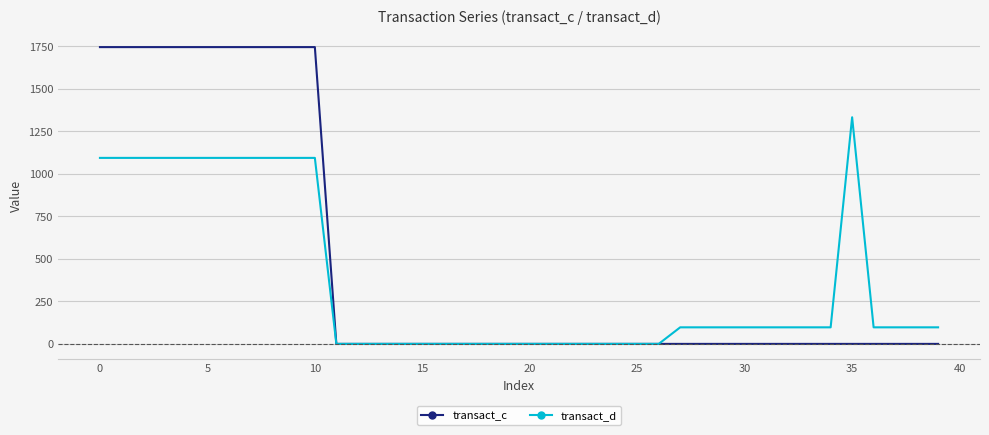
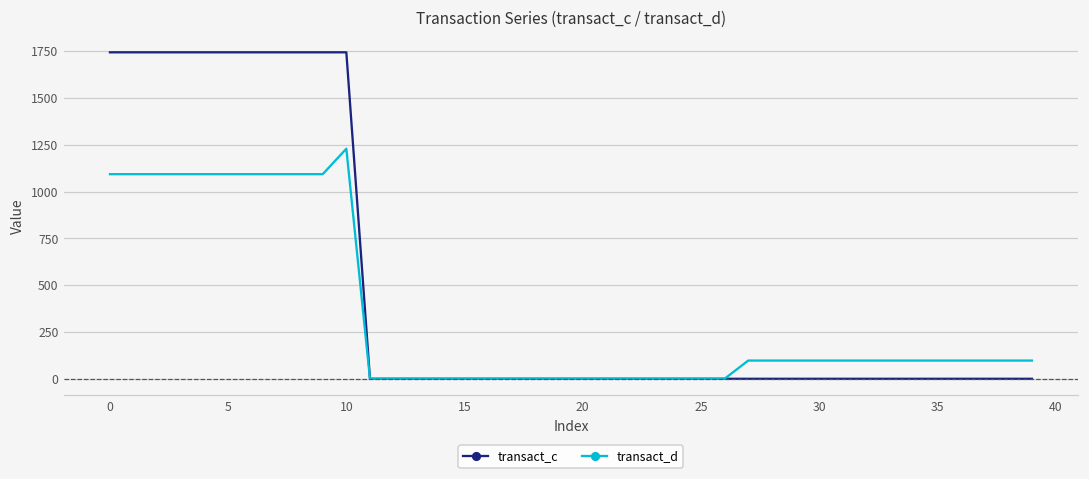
  {
    "transact_c": {
      "0": 1740,
      "5": 1740,
      "10": 1740,
      "30": 0,
      "35": 0
    },
    "transact_d": {
      "0": 1090,
      "5": 1090,
-     "10": 1090,
+     "10": 1230,
      "30": 100,
-     "35": 1330
+     "35": 100
    }
  }
